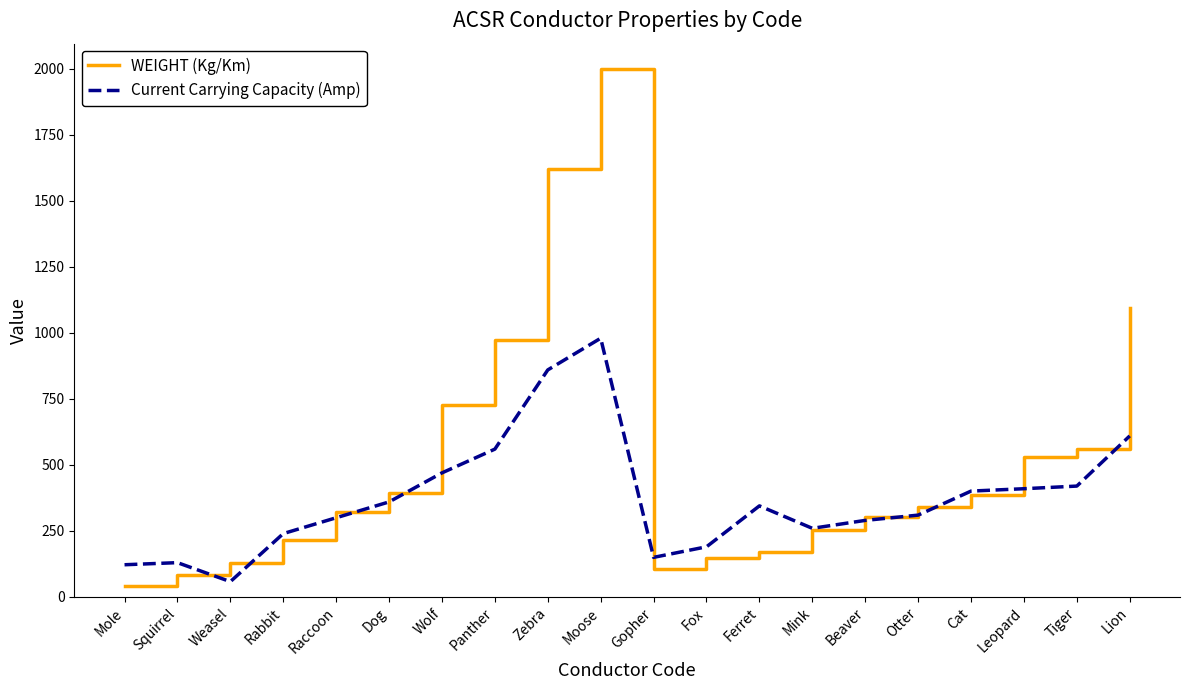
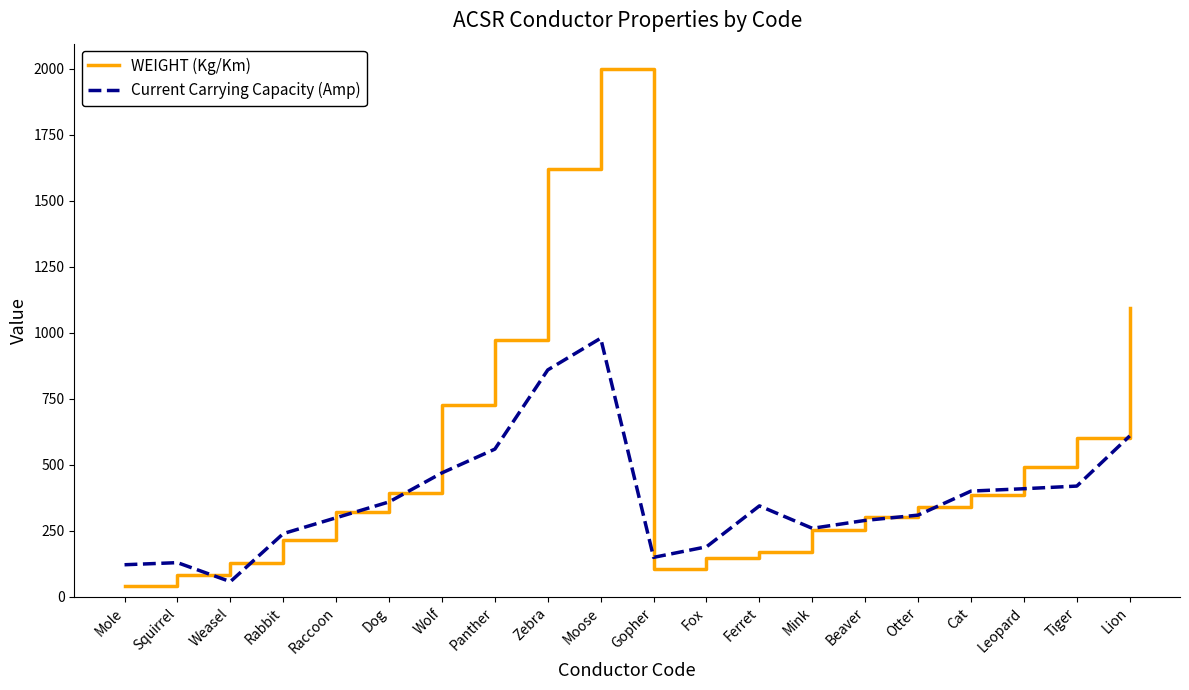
  {
    "WEIGHT (Kg/Km)": {
      "Mole": 40,
      "Squirrel": 90,
      "Weasel": 130,
      "Rabbit": 210,
      "Raccoon": 320,
      "Dog": 390,
      "Wolf": 730,
      "Panther": 970,
      "Zebra": 1620,
      "Moose": 2000,
      "Gopher": 110,
      "Fox": 150,
      "Ferret": 170,
      "Beaver": 300,
      "Otter": 340,
      "Cat": 390,
-     "Leopard": 530,
-     "Tiger": 560,
+     "Leopard": 490,
+     "Tiger": 600,
      "Lion": 1100
    },
    "Current Carrying Capacity (Amp)": {
      "Mole": 120,
      "Squirrel": 130,
      "Weasel": 60,
      "Rabbit": 240,
      "Raccoon": 300,
      "Dog": 360,
      "Wolf": 470,
      "Panther": 560,
      "Zebra": 860,
      "Moose": 980,
      "Gopher": 150,
      "Fox": 190,
      "Ferret": 350,
      "Beaver": 290,
      "Otter": 310,
      "Cat": 400,
      "Leopard": 410,
      "Tiger": 420,
      "Lion": 610
    }
  }
